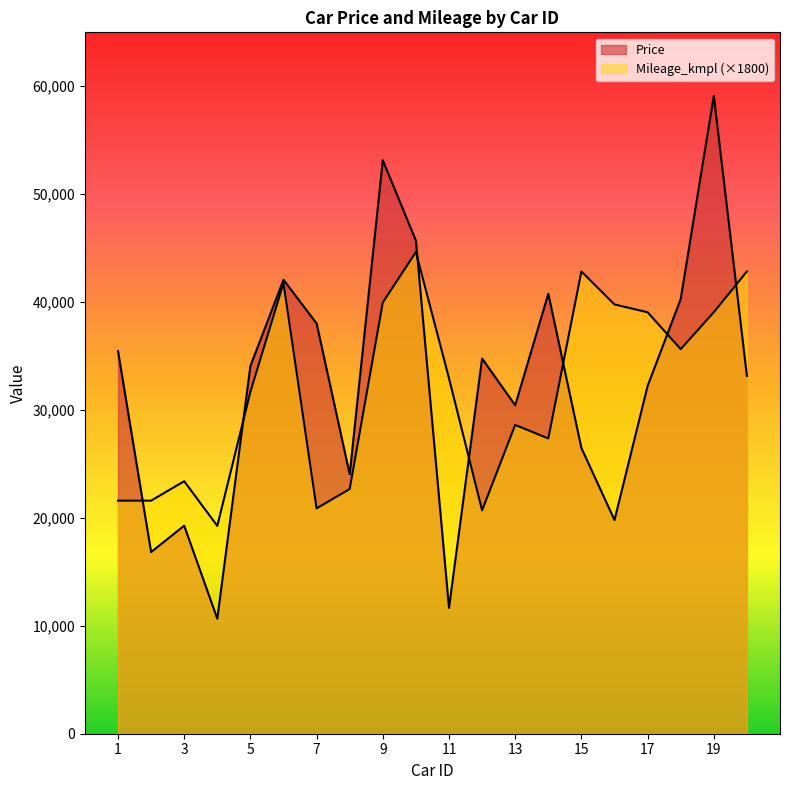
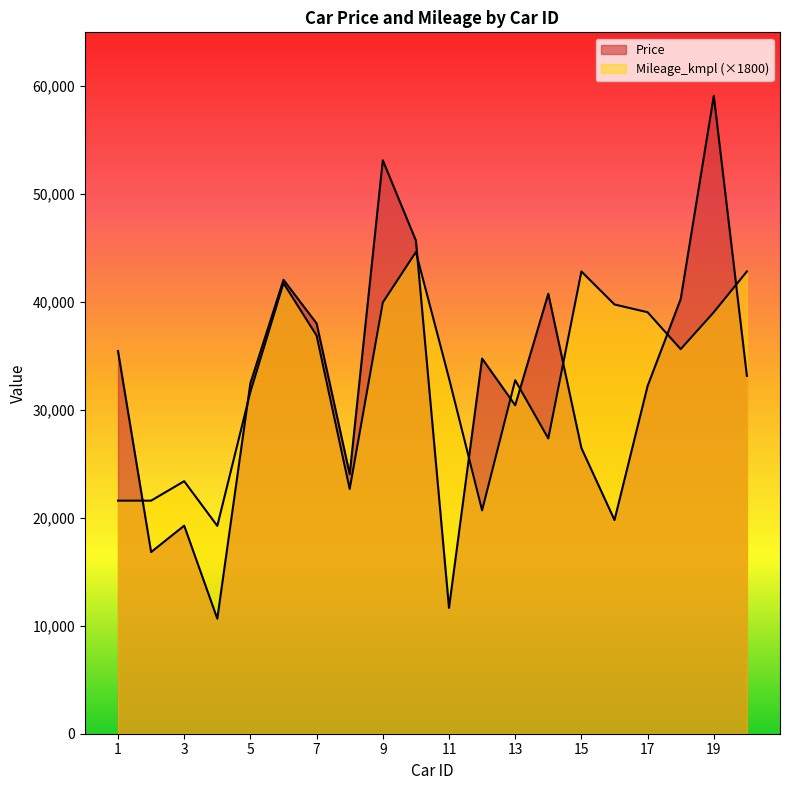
  {
    "Price": {
      "1": "35,500",
      "3": "19,300",
-     "5": "34,100",
+     "5": "32,500",
      "7": "38,000",
      "9": "53,100",
      "11": "11,700",
      "13": "30,400",
      "15": "26,500",
      "17": "32,200",
      "19": "59,100"
    },
    "Mileage_kmpl (×1800)": {
      "1": "21,600",
      "3": "23,400",
      "5": "31,700",
-     "7": "20,900",
+     "7": "36,900",
      "9": "40,000",
      "11": "32,900",
-     "13": "28,600",
+     "13": "32,800",
      "15": "42,800",
      "17": "39,100",
      "19": "39,100"
    }
  }
